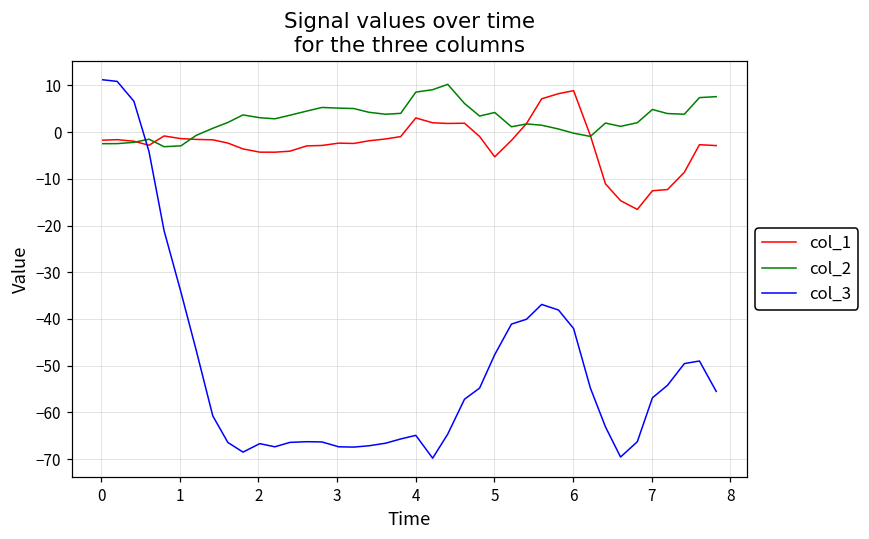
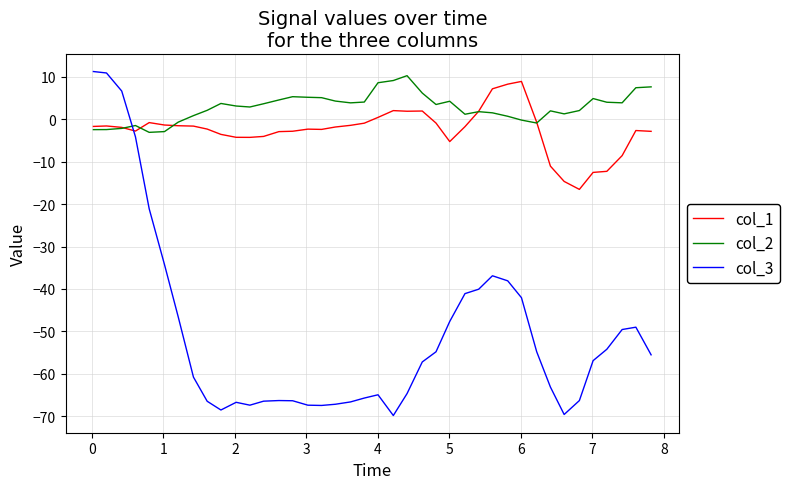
  {
    "col_1": {
-     "4": 3
+     "4": 0
    },
    "col_2": {
      "4": 9
    },
    "col_3": {
      "4": -65
    }
  }
